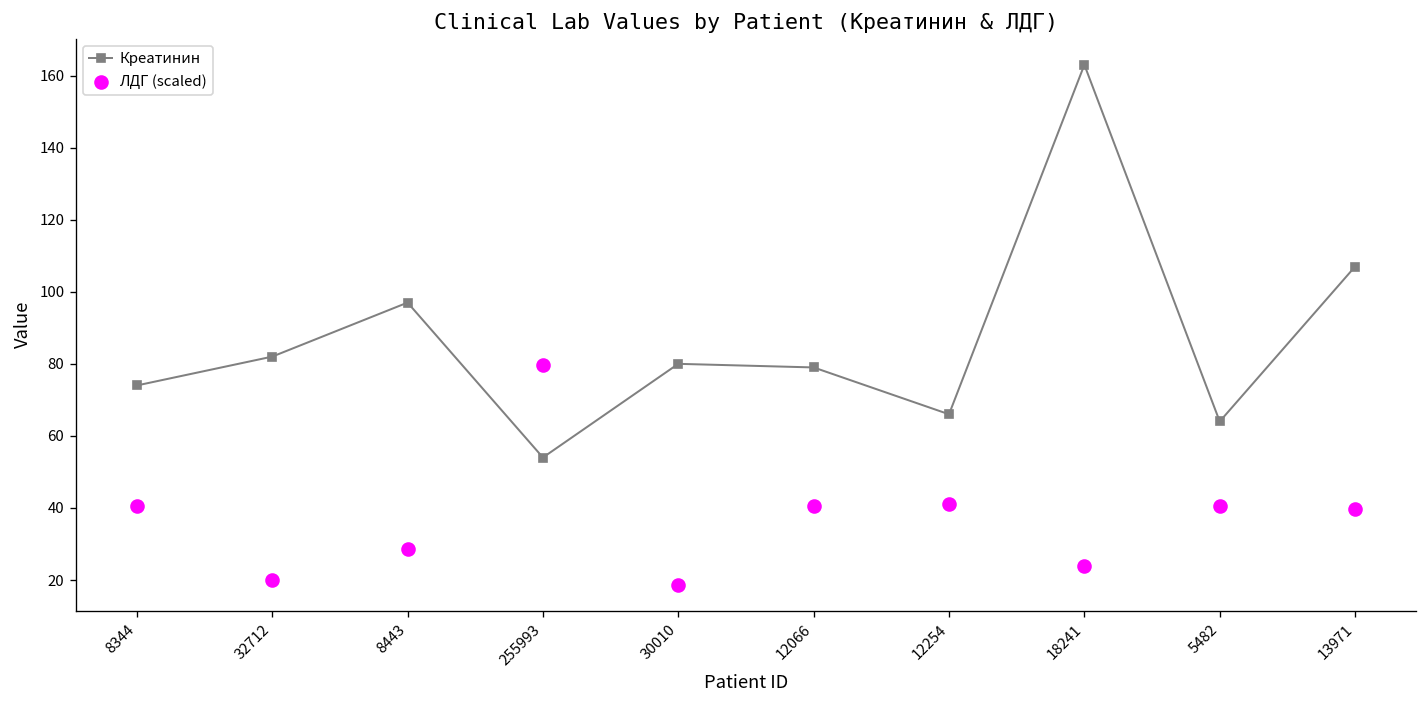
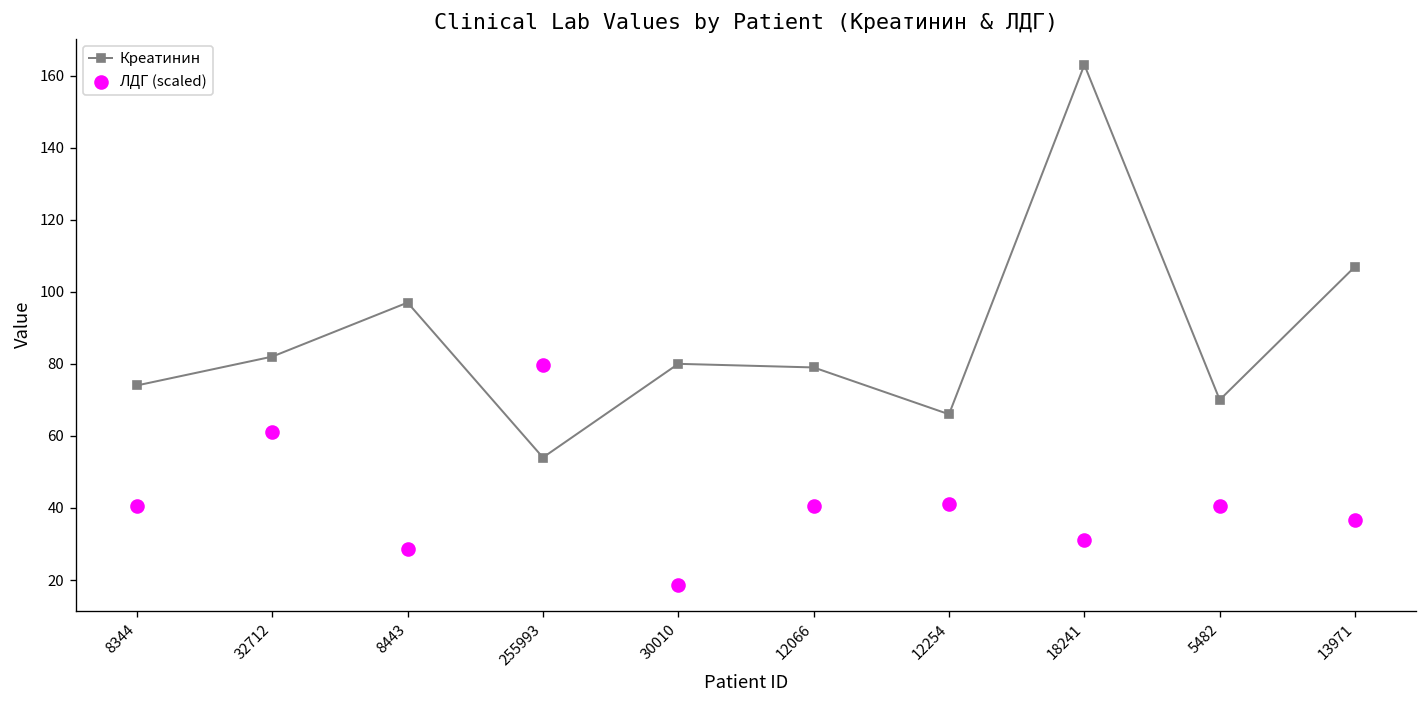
  {
    "Креатинин": {
      "8344": 74,
      "32712": 82,
      "8443": 97,
      "255993": 54,
      "30010": 80,
      "12066": 79,
      "12254": 66,
      "18241": 163,
-     "5482": 64,
+     "5482": 70,
      "13971": 107
    },
    "ЛДГ (scaled)": {
-     "32712": 20,
-     "18241": 24,
-     "13971": 40
+     "32712": 61,
+     "18241": 31,
+     "13971": 37
    }
  }
